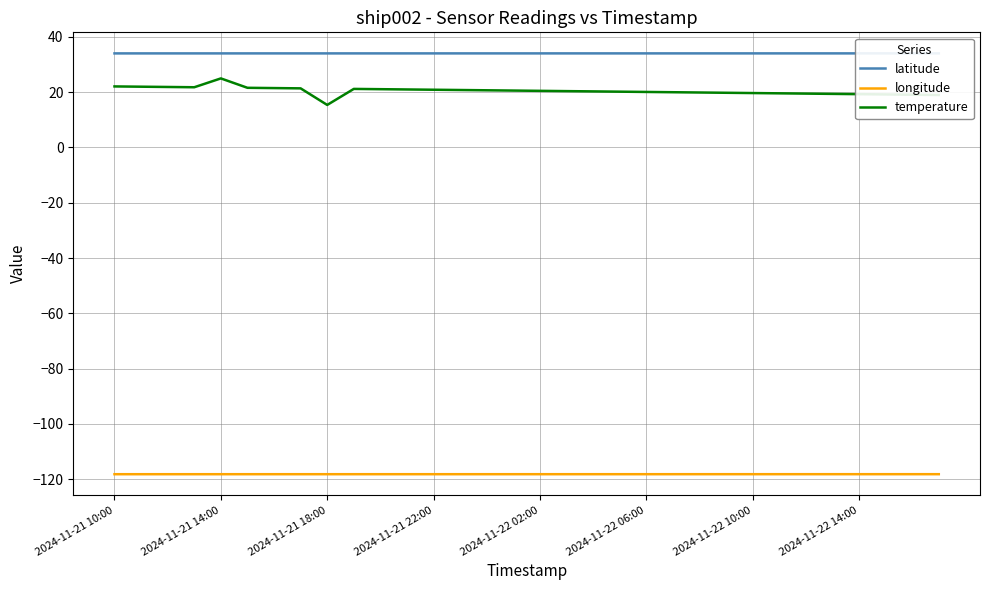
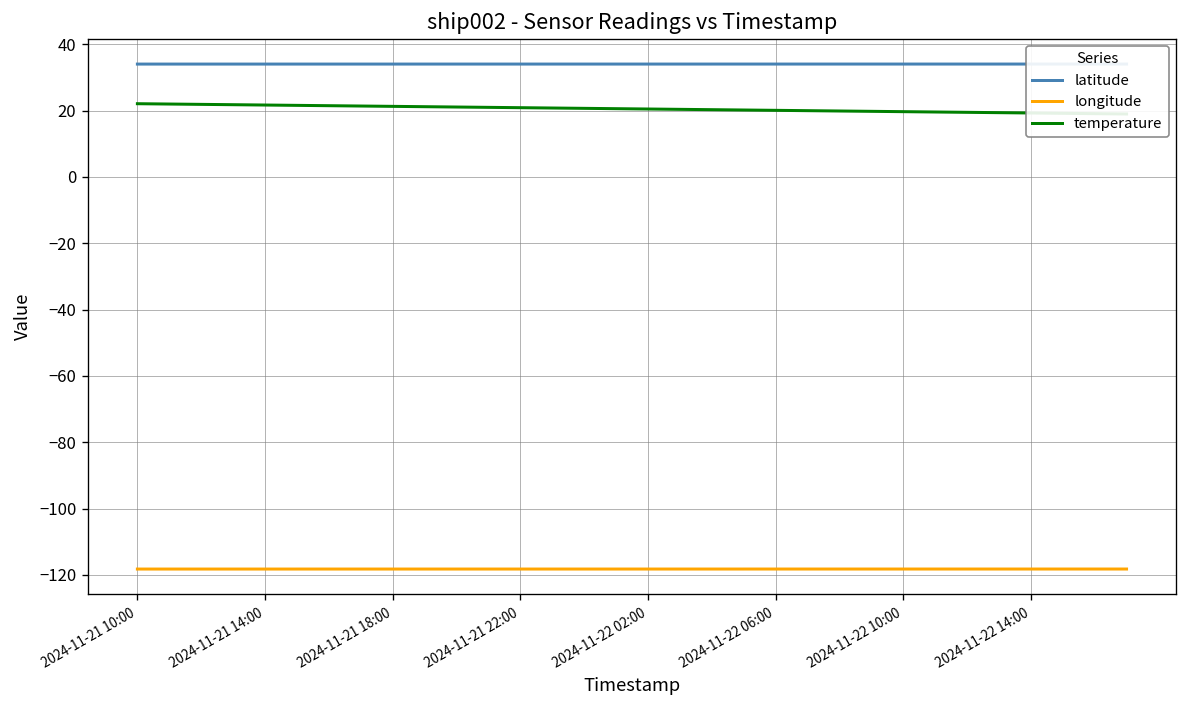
  {
    "latitude": {
      "2024-11-21 10:00": 34,
      "2024-11-21 14:00": 34,
      "2024-11-21 18:00": 34,
      "2024-11-21 22:00": 34,
      "2024-11-22 02:00": 34,
      "2024-11-22 06:00": 34,
      "2024-11-22 10:00": 34
    },
    "longitude": {
      "2024-11-21 10:00": -118,
      "2024-11-21 14:00": -118,
      "2024-11-21 18:00": -118,
      "2024-11-21 22:00": -118,
      "2024-11-22 02:00": -118,
      "2024-11-22 06:00": -118,
      "2024-11-22 10:00": -118,
      "2024-11-22 14:00": -118
    },
    "temperature": {
      "2024-11-21 10:00": 22,
-     "2024-11-21 14:00": 25,
-     "2024-11-21 18:00": 15,
+     "2024-11-21 14:00": 22,
+     "2024-11-21 18:00": 21,
      "2024-11-21 22:00": 21,
      "2024-11-22 02:00": 21,
      "2024-11-22 06:00": 20,
      "2024-11-22 10:00": 20
    }
  }
